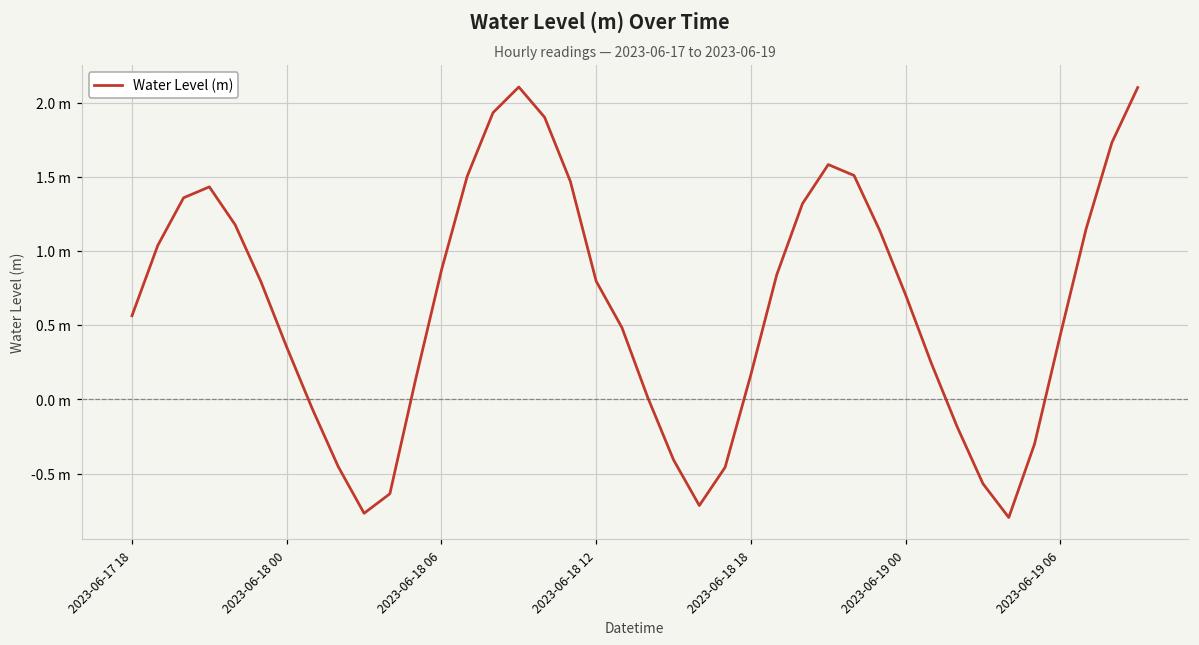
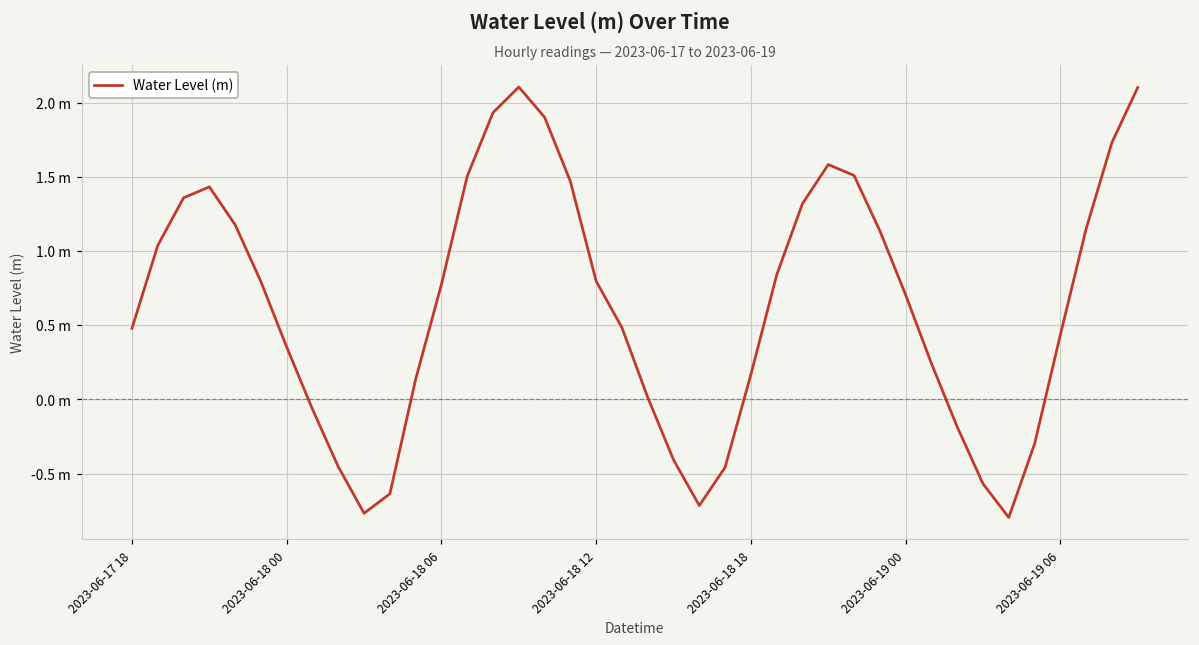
  {
-   "2023-06-17 18": "0.56 m",
+   "2023-06-17 18": "0.48 m",
    "2023-06-18 00": "0.35 m",
-   "2023-06-18 06": "0.87 m",
+   "2023-06-18 06": "0.78 m",
    "2023-06-18 12": "0.80 m",
    "2023-06-18 18": "0.17 m",
    "2023-06-19 00": "0.70 m",
    "2023-06-19 06": "0.44 m"
  }
